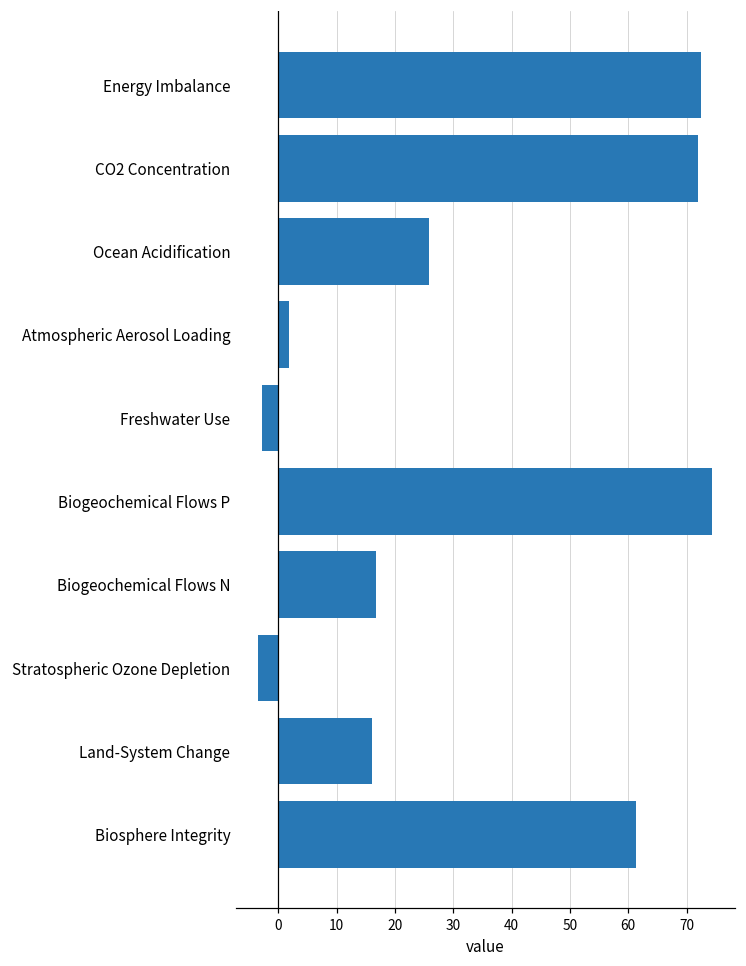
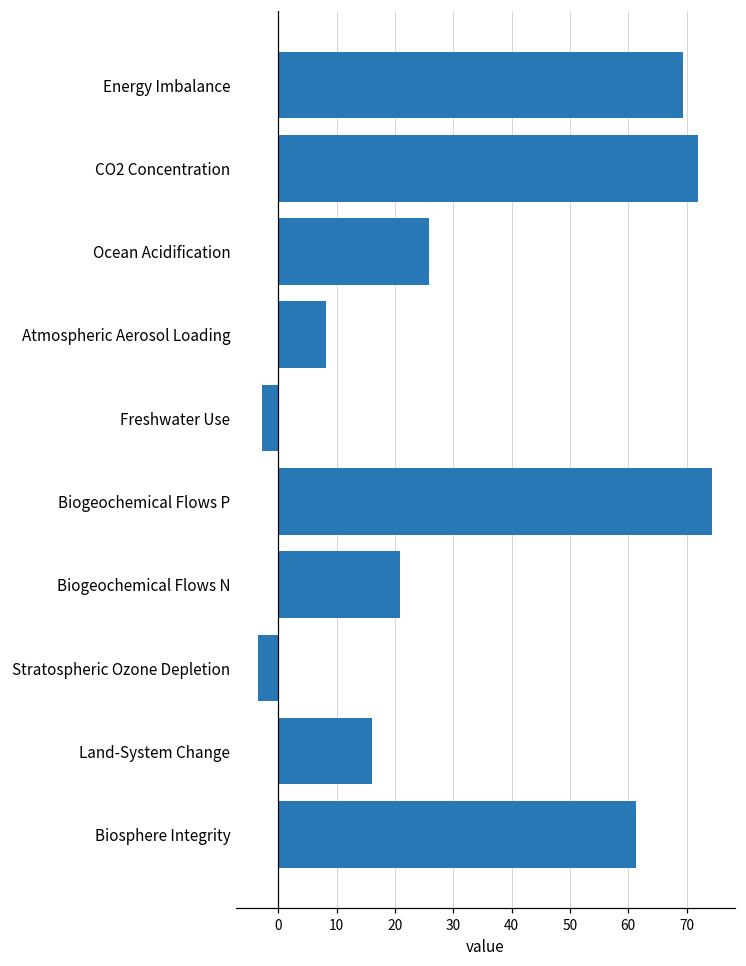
  {
-   "Energy Imbalance": 73,
+   "Energy Imbalance": 69,
    "CO2 Concentration": 72,
    "Ocean Acidification": 26,
-   "Atmospheric Aerosol Loading": 2,
+   "Atmospheric Aerosol Loading": 8,
    "Freshwater Use": -3,
    "Biogeochemical Flows P": 74,
-   "Biogeochemical Flows N": 17,
+   "Biogeochemical Flows N": 21,
    "Stratospheric Ozone Depletion": -3,
    "Land-System Change": 16,
    "Biosphere Integrity": 61
  }
